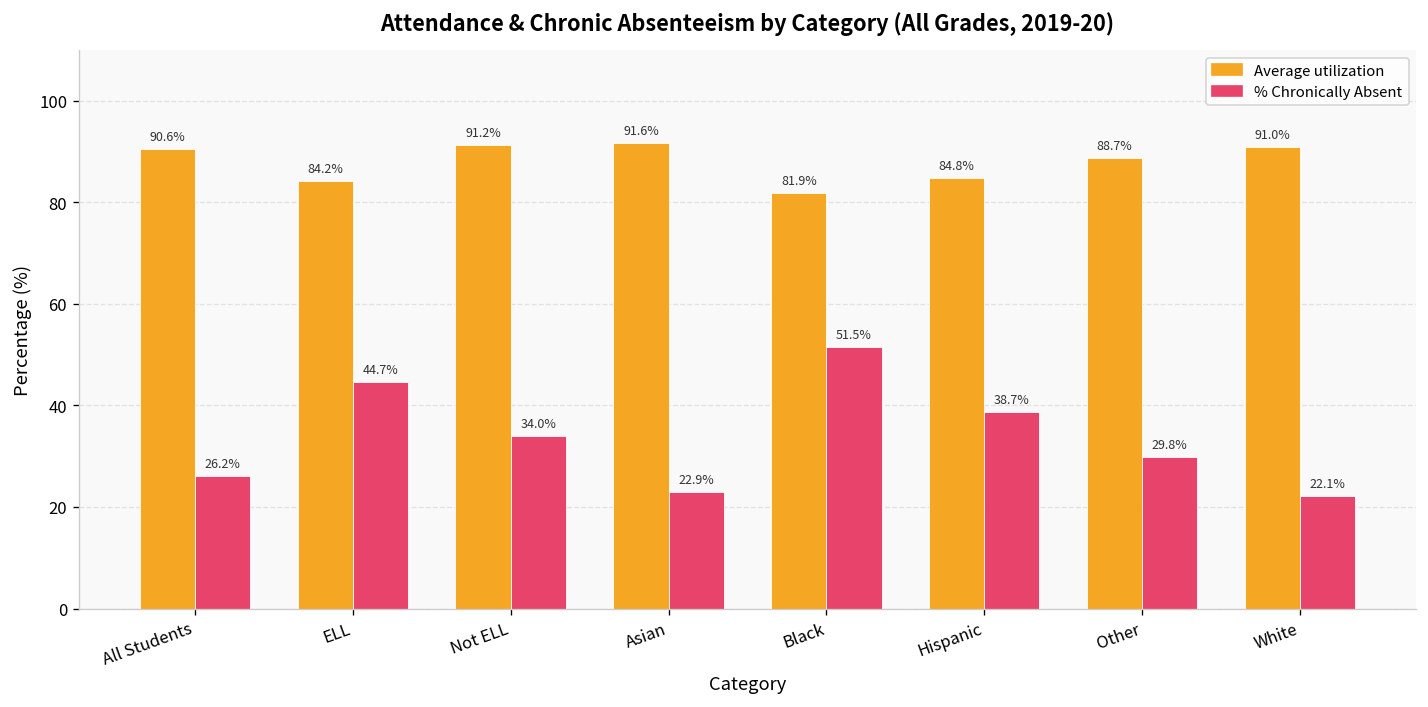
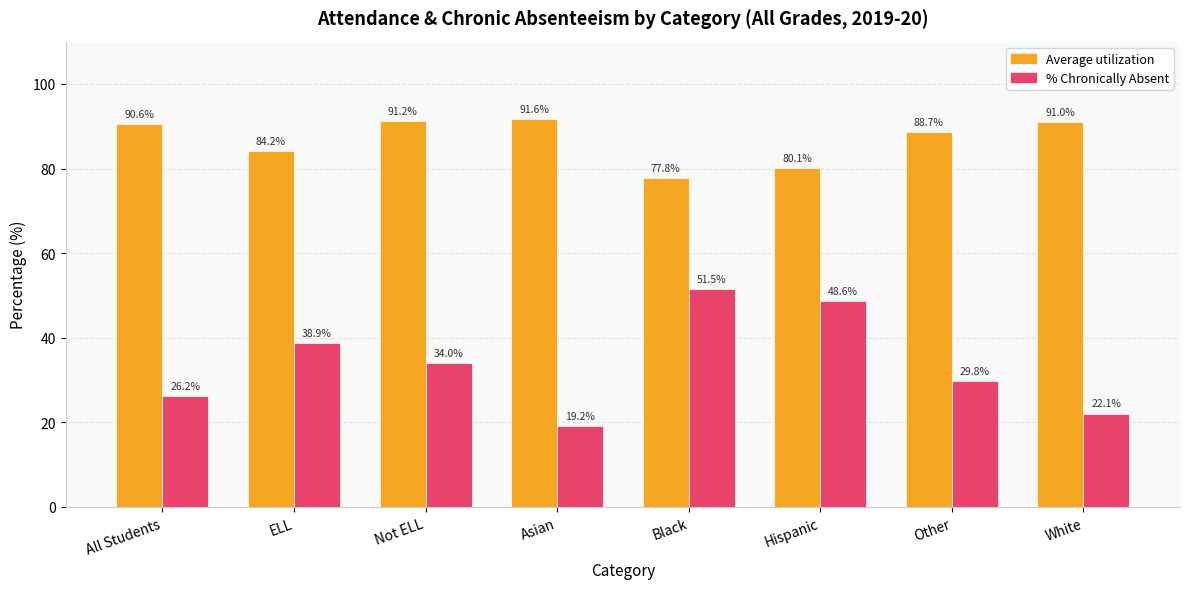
  {
    "Average utilization": {
      "All Students": "90.6%",
      "ELL": "84.2%",
      "Not ELL": "91.2%",
      "Asian": "91.6%",
-     "Black": "81.9%",
-     "Hispanic": "84.8%",
+     "Black": "77.8%",
+     "Hispanic": "80.1%",
      "Other": "88.7%",
      "White": "91.0%"
    },
    "% Chronically Absent": {
      "All Students": "26.2%",
-     "ELL": "44.7%",
+     "ELL": "38.9%",
      "Not ELL": "34.0%",
-     "Asian": "22.9%",
+     "Asian": "19.2%",
      "Black": "51.5%",
-     "Hispanic": "38.7%",
+     "Hispanic": "48.6%",
      "Other": "29.8%",
      "White": "22.1%"
    }
  }
